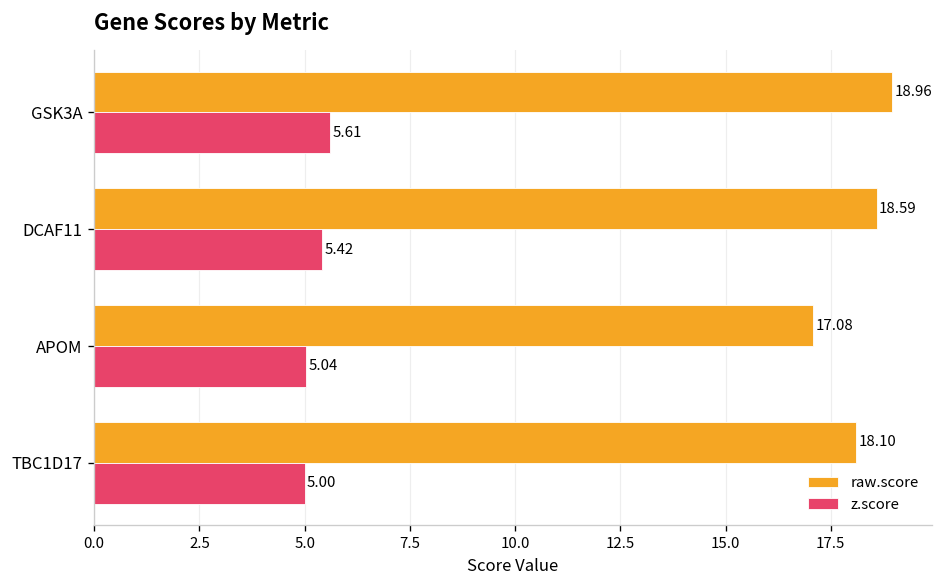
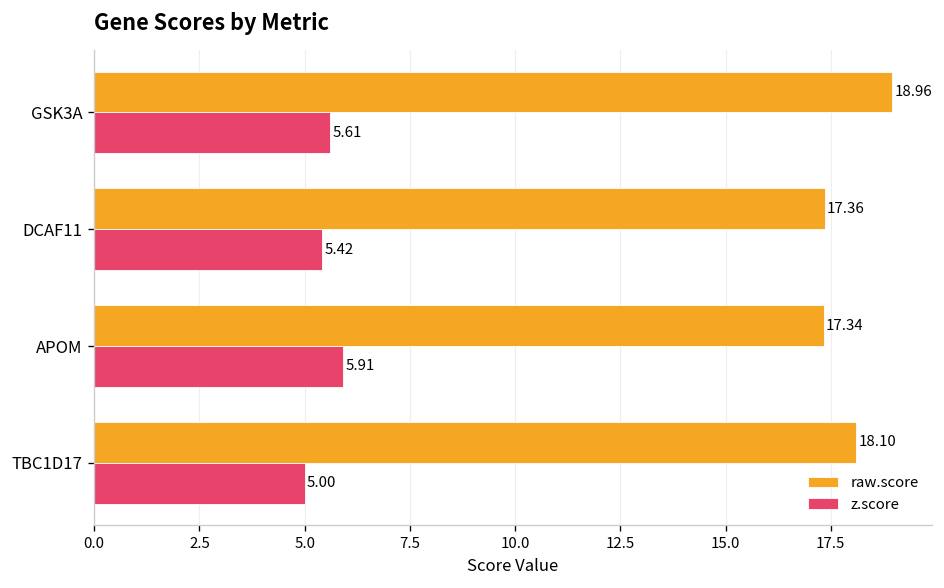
  {
    "raw.score": {
      "GSK3A": 18.96,
-     "DCAF11": 18.59,
-     "APOM": 17.08,
+     "DCAF11": 17.36,
+     "APOM": 17.34,
      "TBC1D17": 18.10
    },
    "z.score": {
      "GSK3A": 5.61,
      "DCAF11": 5.42,
-     "APOM": 5.04,
+     "APOM": 5.91,
      "TBC1D17": 5.00
    }
  }
